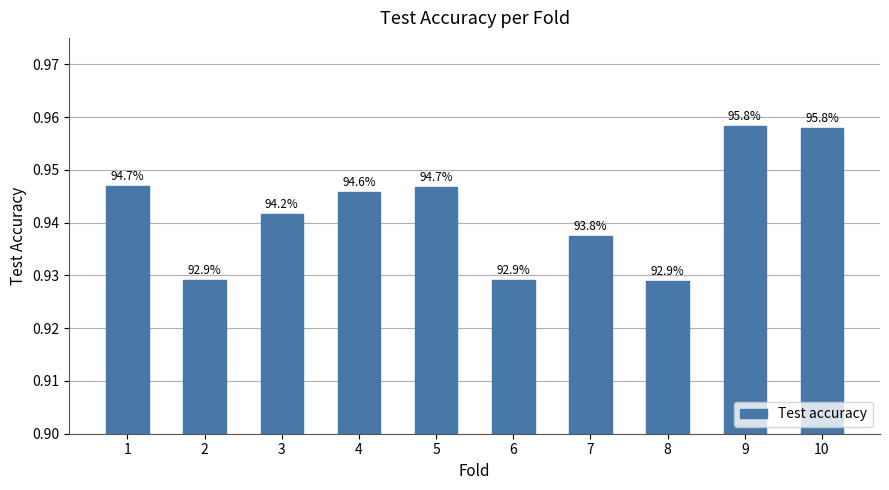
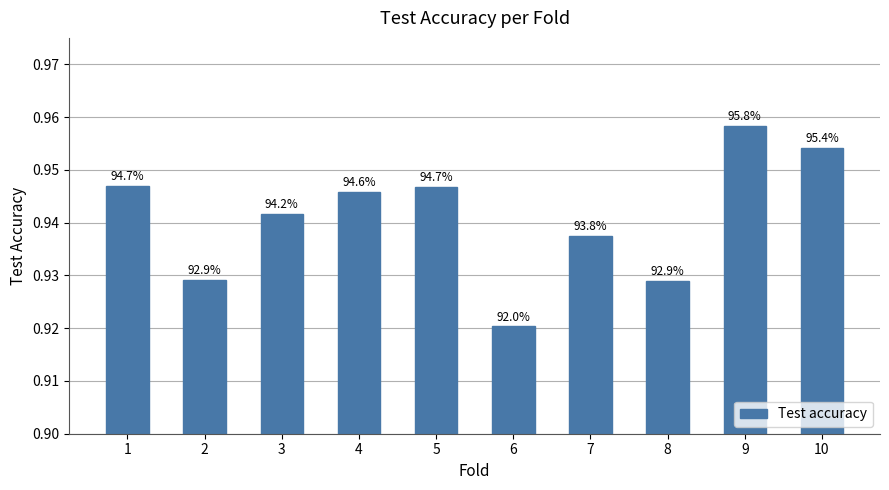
  {
    "1": "94.7%",
    "2": "92.9%",
    "3": "94.2%",
    "4": "94.6%",
    "5": "94.7%",
-   "6": "92.9%",
+   "6": "92.0%",
    "7": "93.8%",
    "8": "92.9%",
    "9": "95.8%",
-   "10": "95.8%"
+   "10": "95.4%"
  }
